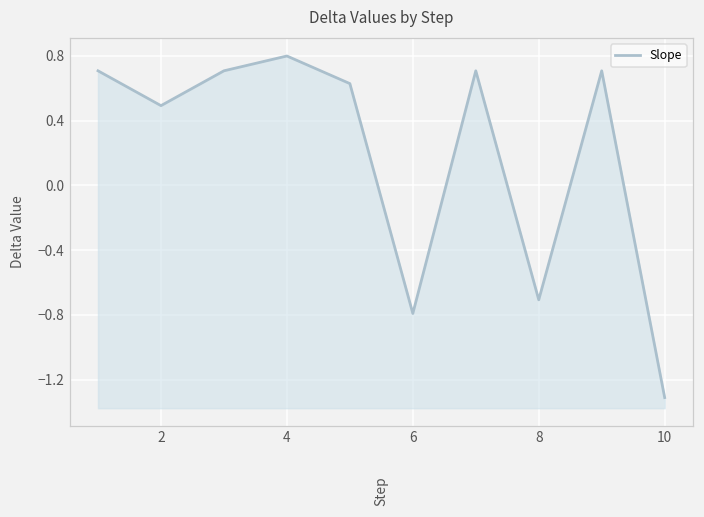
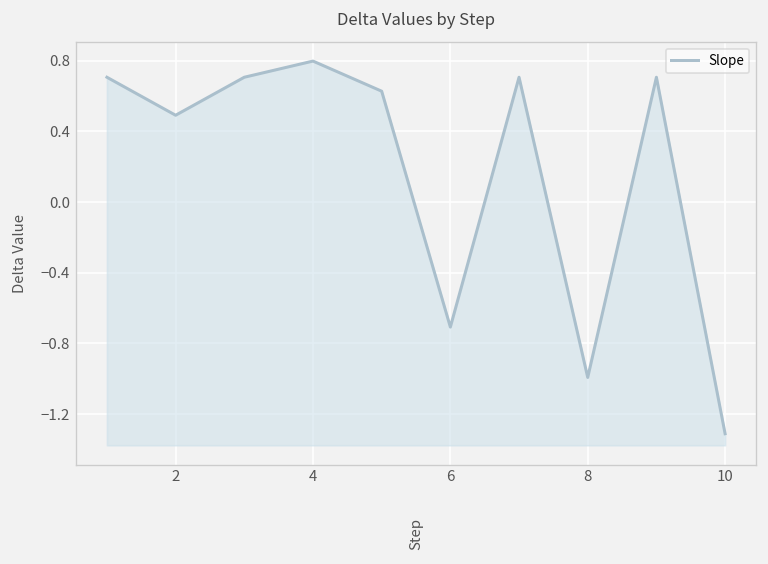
  {
    "2": 0.49,
    "4": 0.80,
-   "6": -0.79,
-   "8": -0.71,
+   "6": -0.71,
+   "8": -0.99,
    "10": -1.31
  }
